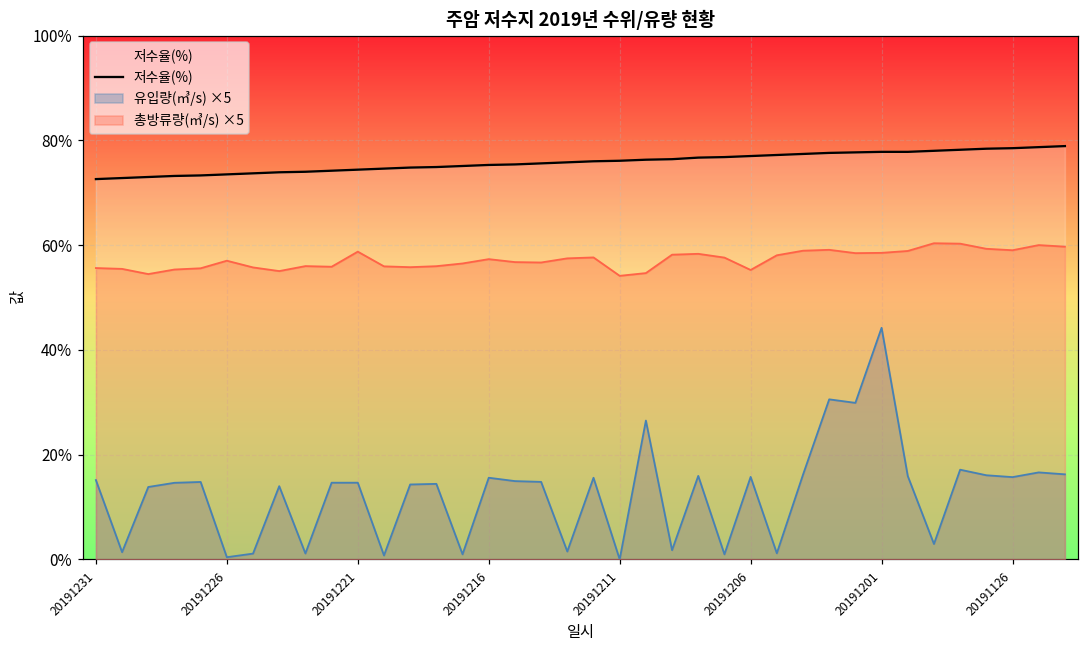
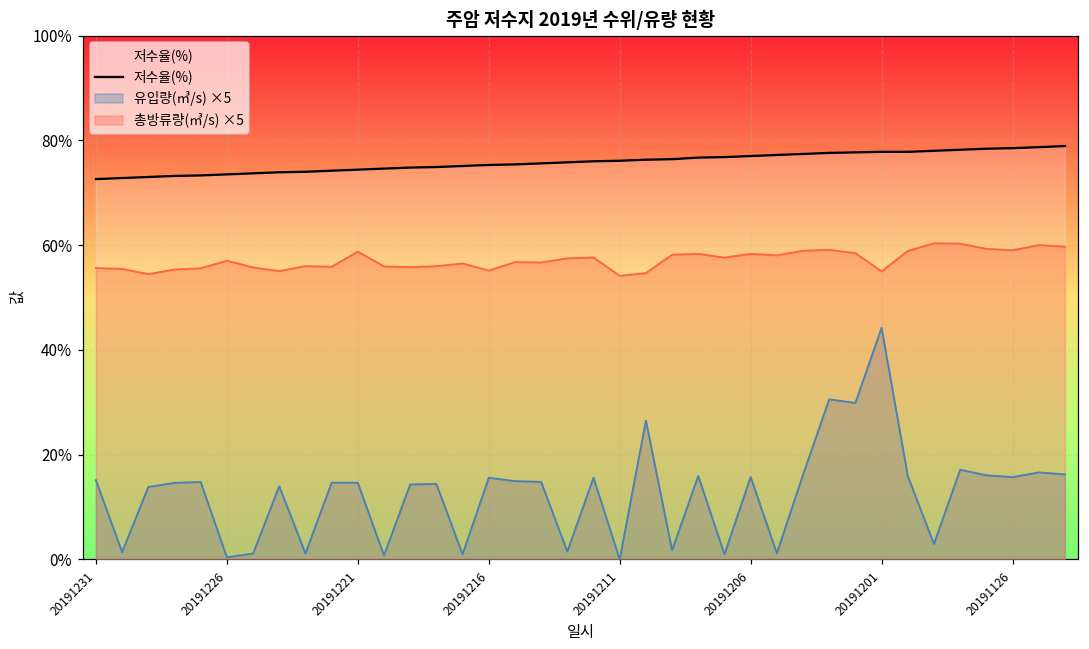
  {
    "총방류량(㎥/s) ×5": {
      "20191231": "56%",
      "20191226": "57%",
      "20191221": "59%",
-     "20191216": "57%",
+     "20191216": "55%",
      "20191211": "54%",
-     "20191206": "55%",
-     "20191201": "59%",
+     "20191206": "58%",
+     "20191201": "55%",
      "20191126": "59%"
    }
  }
